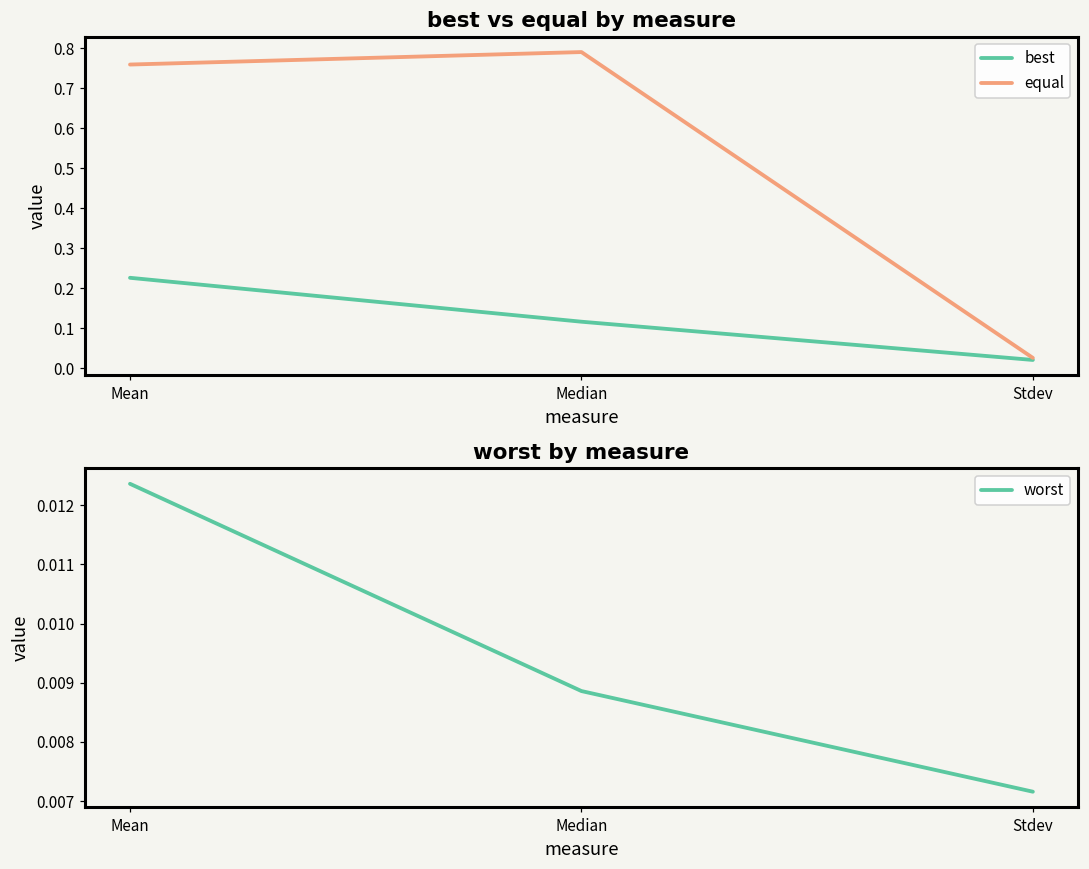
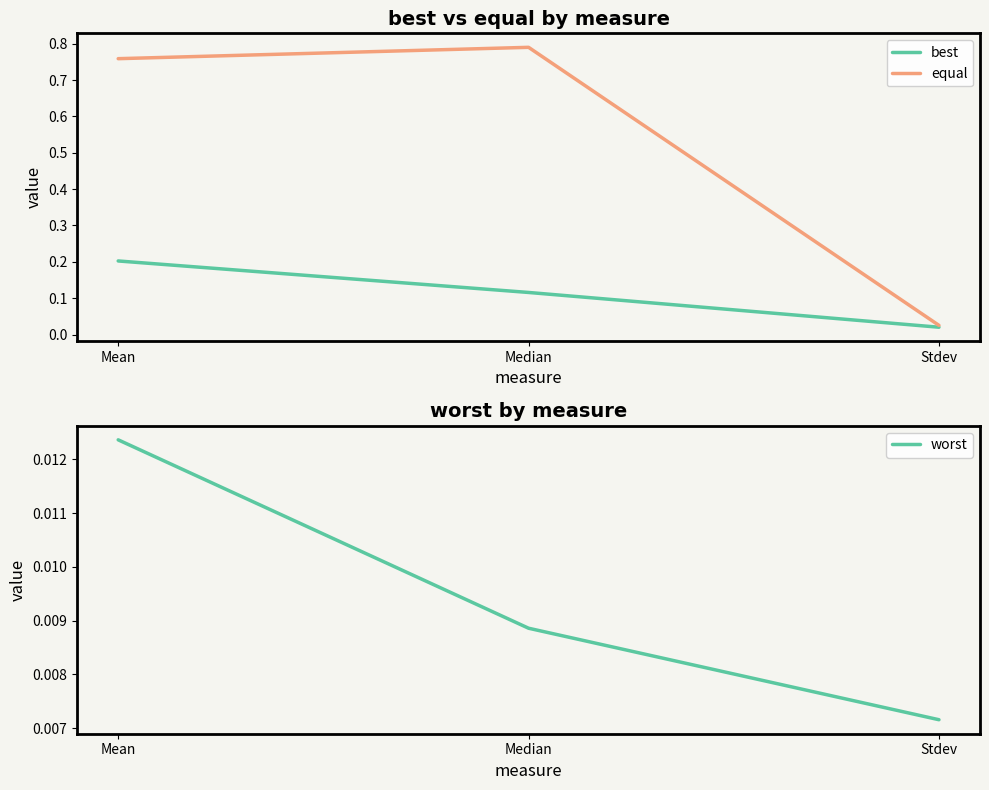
  {
    "best vs equal by measure": {
      "best": {
-       "Mean": 0.23,
+       "Mean": 0.20,
        "Median": 0.12
      },
      "equal": {
        "Mean": 0.76,
        "Median": 0.79
      }
    },
    "worst by measure": {
      "Mean": 0.0124,
      "Median": 0.0089,
      "Stdev": 0.0072
    }
  }
